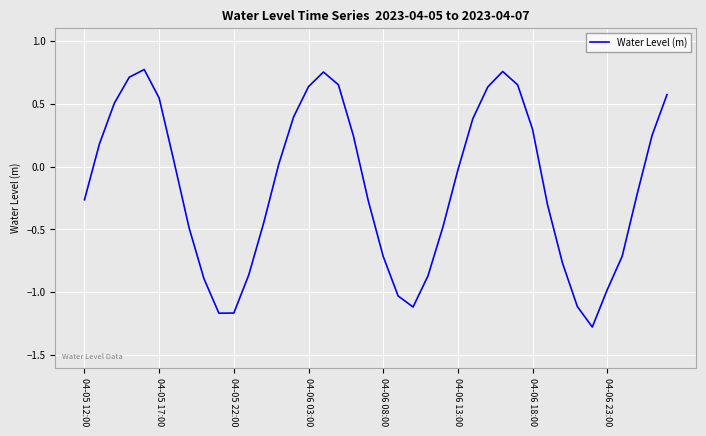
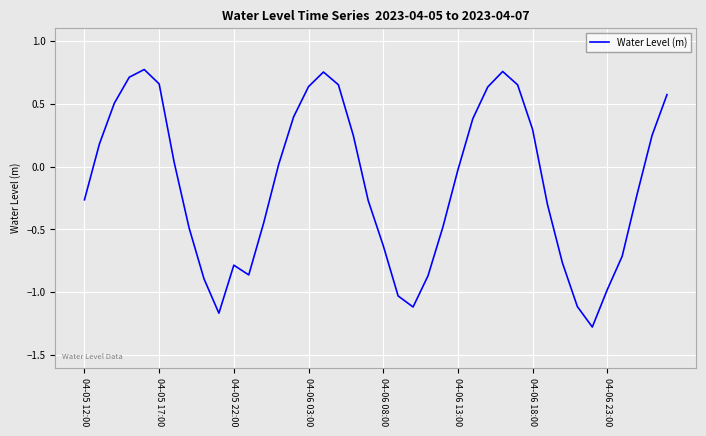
  {
    "04-05 12:00": -0.26,
-   "04-05 17:00": 0.54,
-   "04-05 22:00": -1.16,
+   "04-05 17:00": 0.66,
+   "04-05 22:00": -0.78,
    "04-06 03:00": 0.64,
-   "04-06 08:00": -0.71,
+   "04-06 08:00": -0.63,
    "04-06 13:00": -0.03,
    "04-06 18:00": 0.30,
    "04-06 23:00": -0.98
  }
